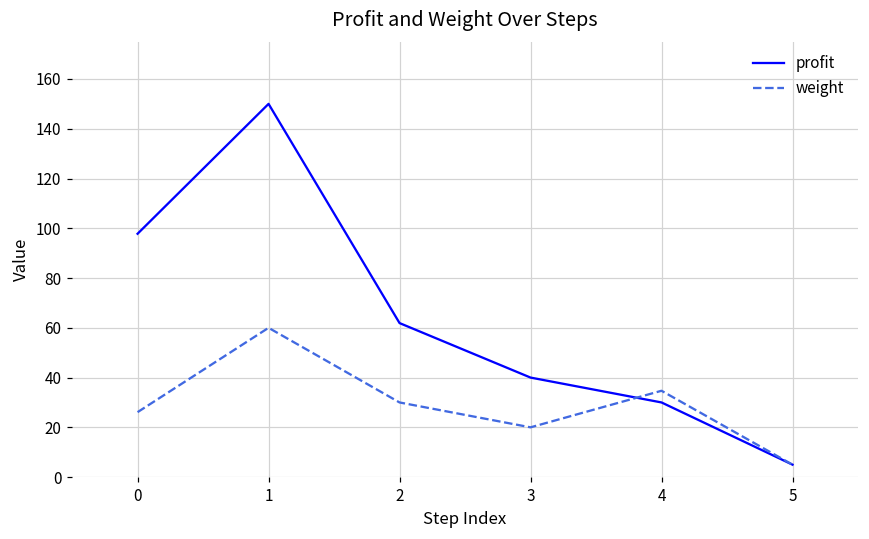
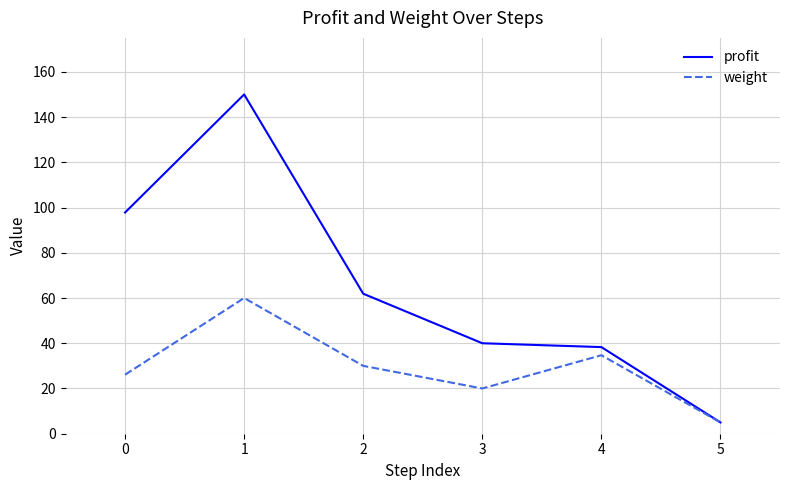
  {
    "profit": {
      "0": 98,
      "1": 150,
      "2": 62,
      "3": 40,
-     "4": 30
+     "4": 38
    },
    "weight": {
      "0": 26,
      "1": 60,
      "2": 30,
      "3": 20,
      "4": 35
    }
  }
